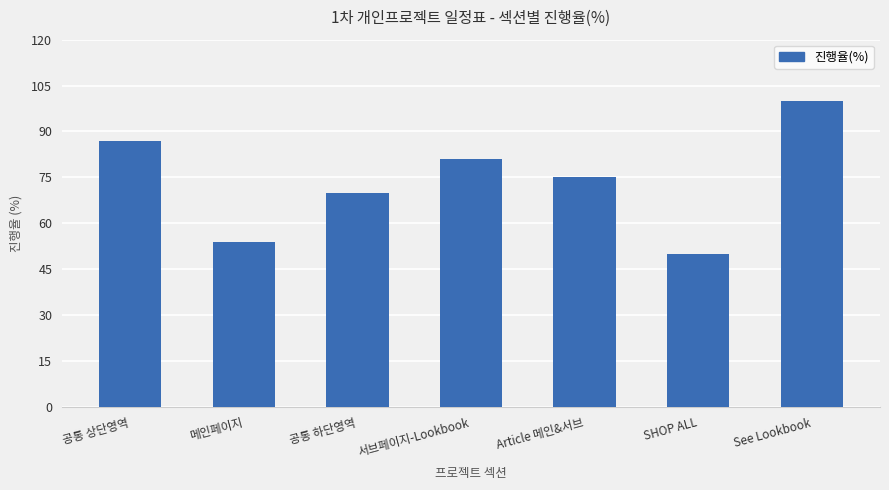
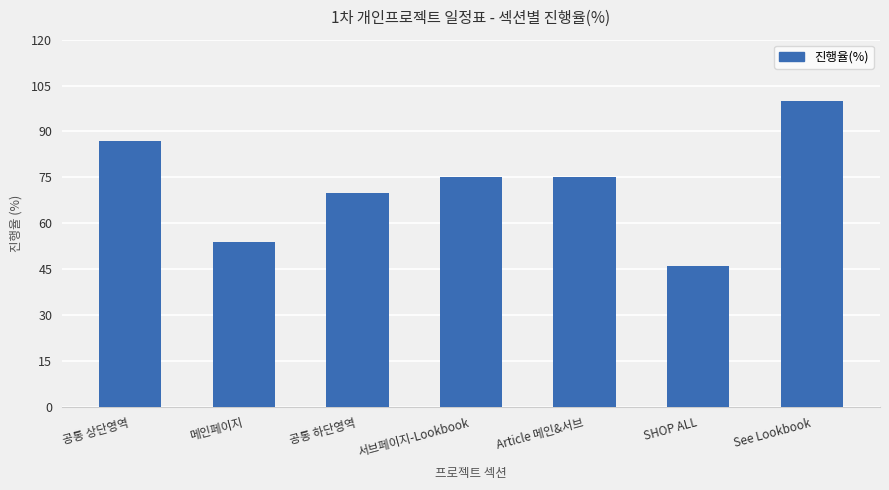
  {
    "공통 상단영역": 87,
    "메인페이지": 54,
    "공통 하단영역": 70,
-   "서브페이지-Lookbook": 81,
+   "서브페이지-Lookbook": 75,
    "Article 메인&서브": 75,
-   "SHOP ALL": 50,
+   "SHOP ALL": 46,
    "See Lookbook": 100
  }
